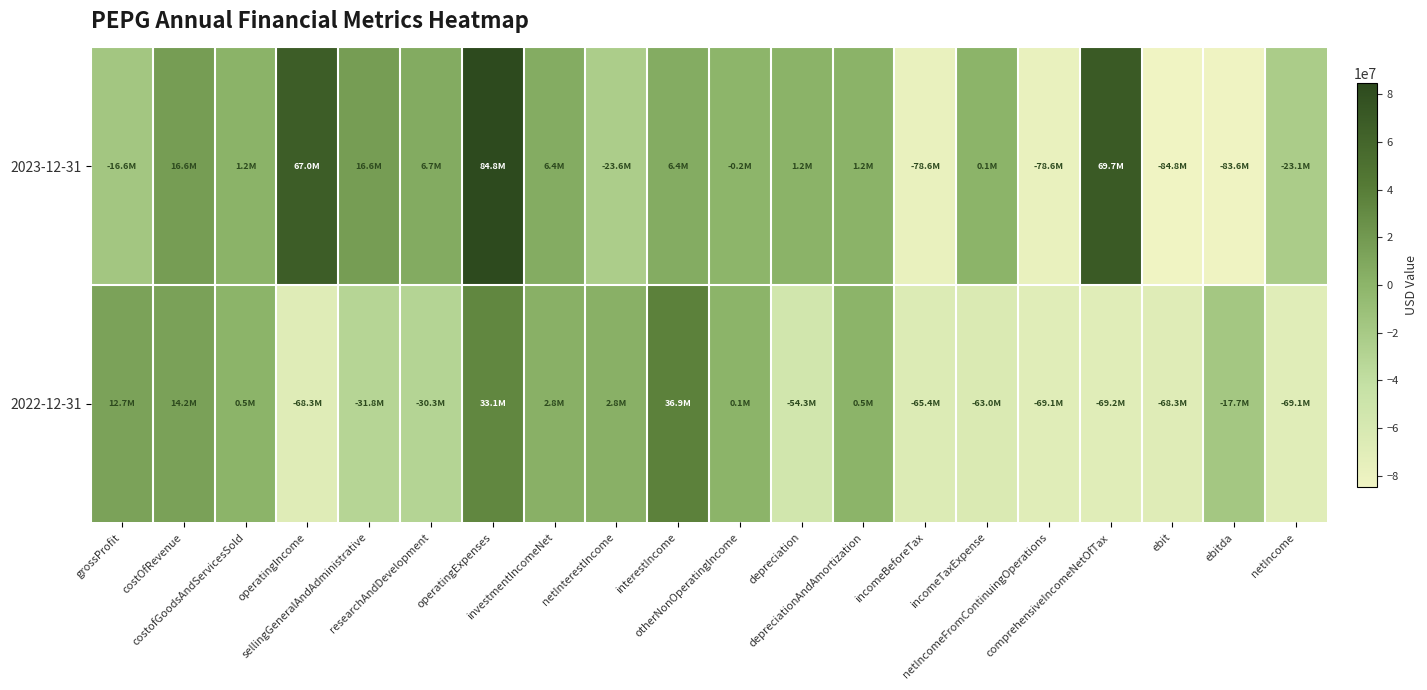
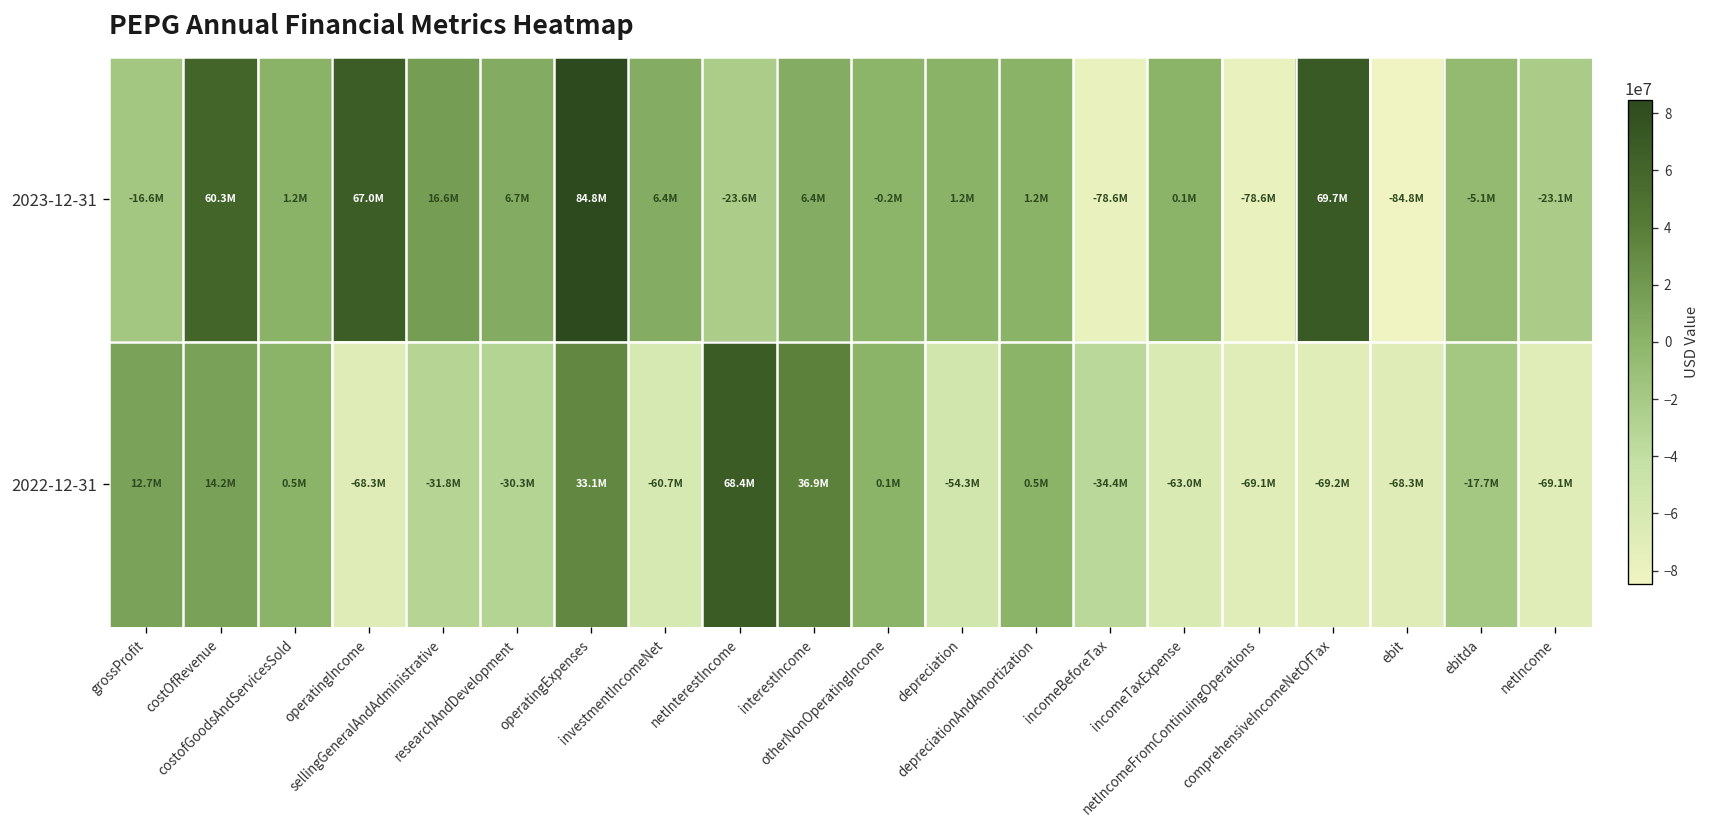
  {
    "2023-12-31": {
      "grossProfit": "-16.6M",
-     "costOfRevenue": "16.6M",
+     "costOfRevenue": "60.3M",
      "costofGoodsAndServicesSold": "1.2M",
      "operatingIncome": "67.0M",
      "sellingGeneralAndAdministrative": "16.6M",
      "researchAndDevelopment": "6.7M",
      "operatingExpenses": "84.8M",
      "investmentIncomeNet": "6.4M",
      "netInterestIncome": "-23.6M",
      "interestIncome": "6.4M",
      "otherNonOperatingIncome": "-0.2M",
      "depreciation": "1.2M",
      "depreciationAndAmortization": "1.2M",
      "incomeBeforeTax": "-78.6M",
      "incomeTaxExpense": "0.1M",
      "netIncomeFromContinuingOperations": "-78.6M",
      "comprehensiveIncomeNetOfTax": "69.7M",
      "ebit": "-84.8M",
-     "ebitda": "-83.6M",
+     "ebitda": "-5.1M",
      "netIncome": "-23.1M"
    },
    "2022-12-31": {
      "grossProfit": "12.7M",
      "costOfRevenue": "14.2M",
      "costofGoodsAndServicesSold": "0.5M",
      "operatingIncome": "-68.3M",
      "sellingGeneralAndAdministrative": "-31.8M",
      "researchAndDevelopment": "-30.3M",
      "operatingExpenses": "33.1M",
-     "investmentIncomeNet": "2.8M",
-     "netInterestIncome": "2.8M",
+     "investmentIncomeNet": "-60.7M",
+     "netInterestIncome": "68.4M",
      "interestIncome": "36.9M",
      "otherNonOperatingIncome": "0.1M",
      "depreciation": "-54.3M",
      "depreciationAndAmortization": "0.5M",
-     "incomeBeforeTax": "-65.4M",
+     "incomeBeforeTax": "-34.4M",
      "incomeTaxExpense": "-63.0M",
      "netIncomeFromContinuingOperations": "-69.1M",
      "comprehensiveIncomeNetOfTax": "-69.2M",
      "ebit": "-68.3M",
      "ebitda": "-17.7M",
      "netIncome": "-69.1M"
    }
  }
